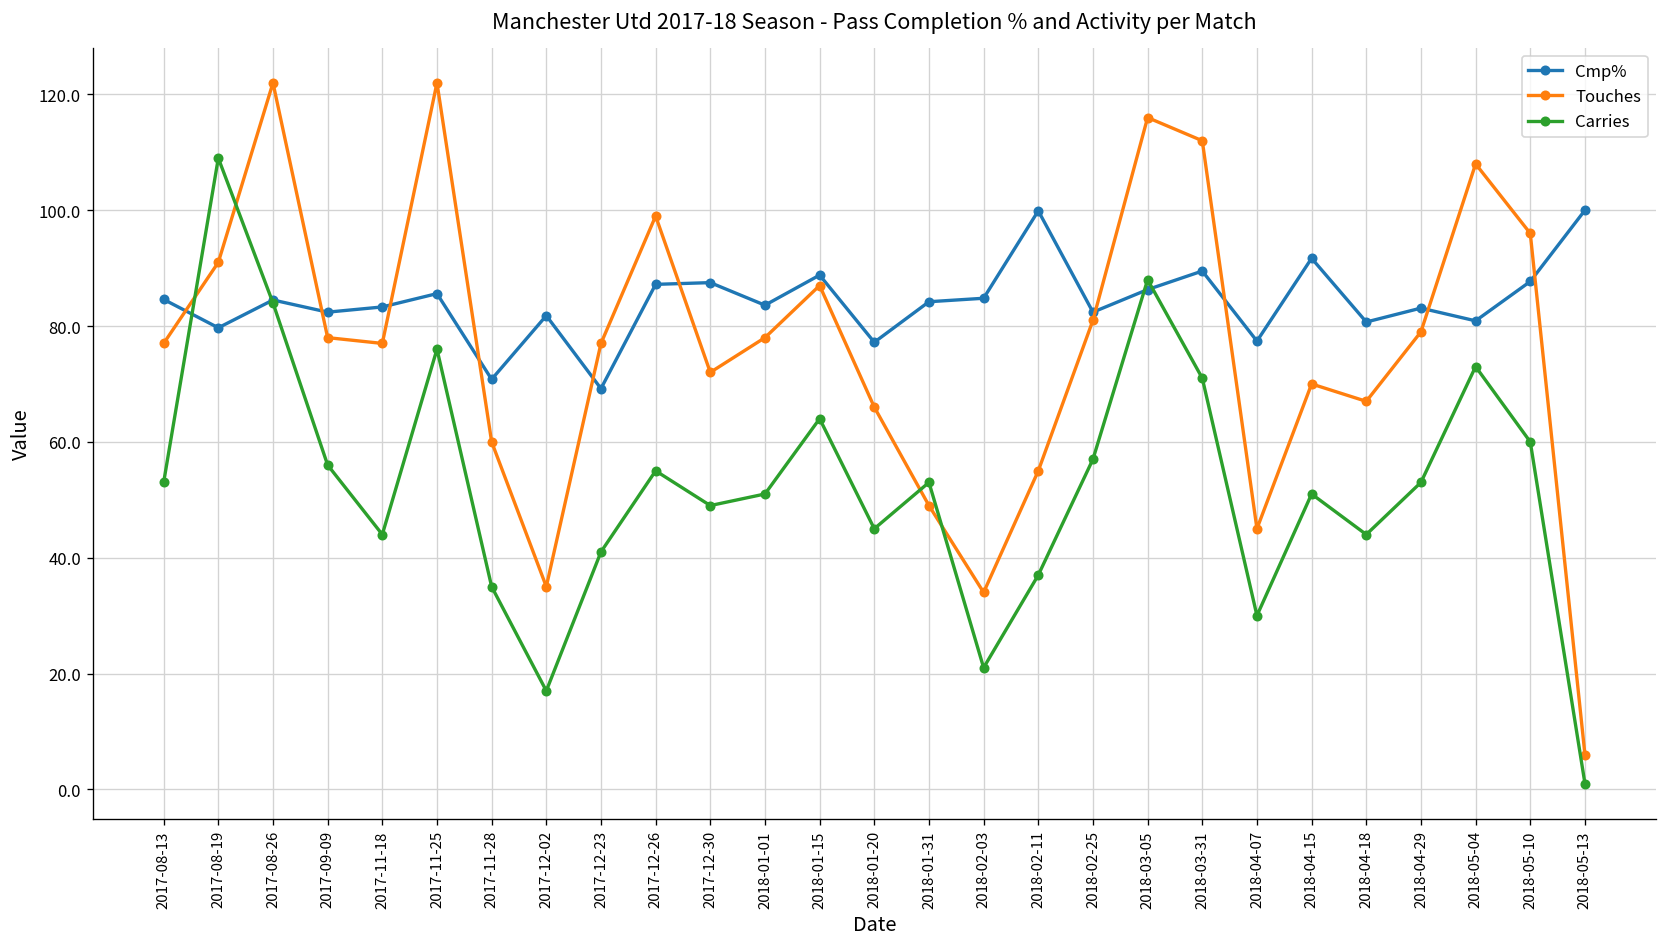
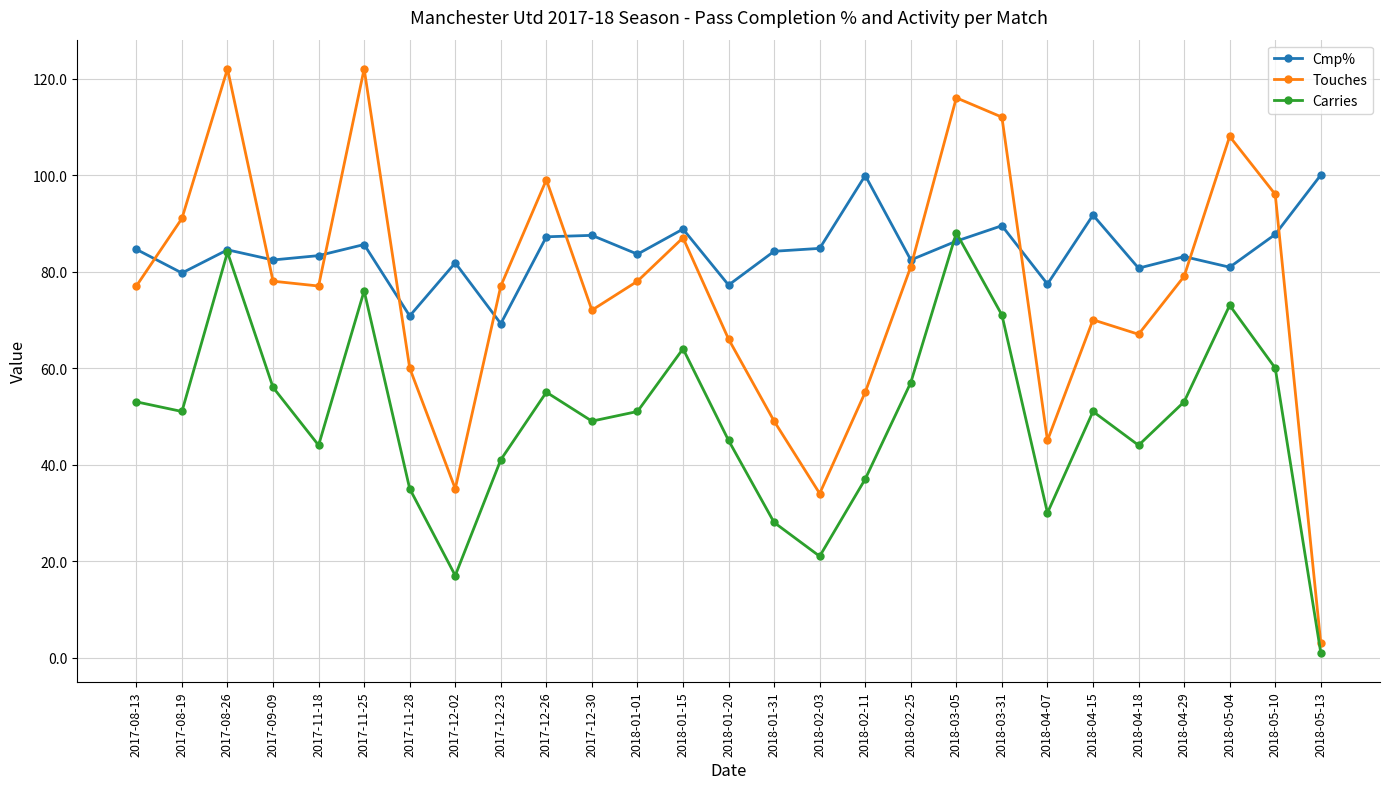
  {
    "Cmp%": {
      "2017-08-13": 85,
      "2017-08-19": 80,
      "2017-09-09": 82,
      "2017-11-18": 83,
      "2017-11-25": 86,
      "2017-11-28": 71,
      "2017-12-02": 82,
      "2017-12-23": 69,
      "2017-12-26": 87,
      "2017-12-30": 88,
      "2018-01-01": 84,
      "2018-01-15": 89,
      "2018-01-20": 77,
      "2018-01-31": 84,
      "2018-02-03": 85,
      "2018-02-11": 100,
      "2018-02-25": 82,
      "2018-03-05": 86,
      "2018-03-31": 90,
      "2018-04-07": 77,
      "2018-04-15": 92,
      "2018-04-18": 81,
      "2018-04-29": 83,
      "2018-05-04": 81,
      "2018-05-10": 88,
      "2018-05-13": 100
    },
    "Touches": {
      "2017-08-13": 77,
      "2017-08-19": 91,
      "2017-08-26": 122,
      "2017-09-09": 78,
      "2017-11-18": 77,
      "2017-11-25": 122,
      "2017-11-28": 60,
      "2017-12-02": 35,
      "2017-12-23": 77,
      "2017-12-26": 99,
      "2017-12-30": 72,
      "2018-01-01": 78,
      "2018-01-15": 87,
      "2018-01-20": 66,
      "2018-01-31": 49,
      "2018-02-03": 34,
      "2018-02-11": 55,
      "2018-02-25": 81,
      "2018-03-05": 116,
      "2018-03-31": 112,
      "2018-04-07": 45,
      "2018-04-15": 70,
      "2018-04-18": 67,
      "2018-04-29": 79,
      "2018-05-04": 108,
      "2018-05-10": 96,
-     "2018-05-13": 6
+     "2018-05-13": 3
    },
    "Carries": {
      "2017-08-13": 53,
-     "2017-08-19": 109,
+     "2017-08-19": 51,
      "2017-09-09": 56,
      "2017-11-18": 44,
      "2017-11-25": 76,
      "2017-11-28": 35,
      "2017-12-02": 17,
      "2017-12-23": 41,
      "2017-12-26": 55,
      "2017-12-30": 49,
      "2018-01-01": 51,
      "2018-01-15": 64,
      "2018-01-20": 45,
-     "2018-01-31": 53,
+     "2018-01-31": 28,
      "2018-02-03": 21,
      "2018-02-11": 37,
      "2018-02-25": 57,
      "2018-03-05": 88,
      "2018-03-31": 71,
      "2018-04-07": 30,
      "2018-04-15": 51,
      "2018-04-18": 44,
      "2018-04-29": 53,
      "2018-05-04": 73,
      "2018-05-10": 60,
      "2018-05-13": 1
    }
  }
